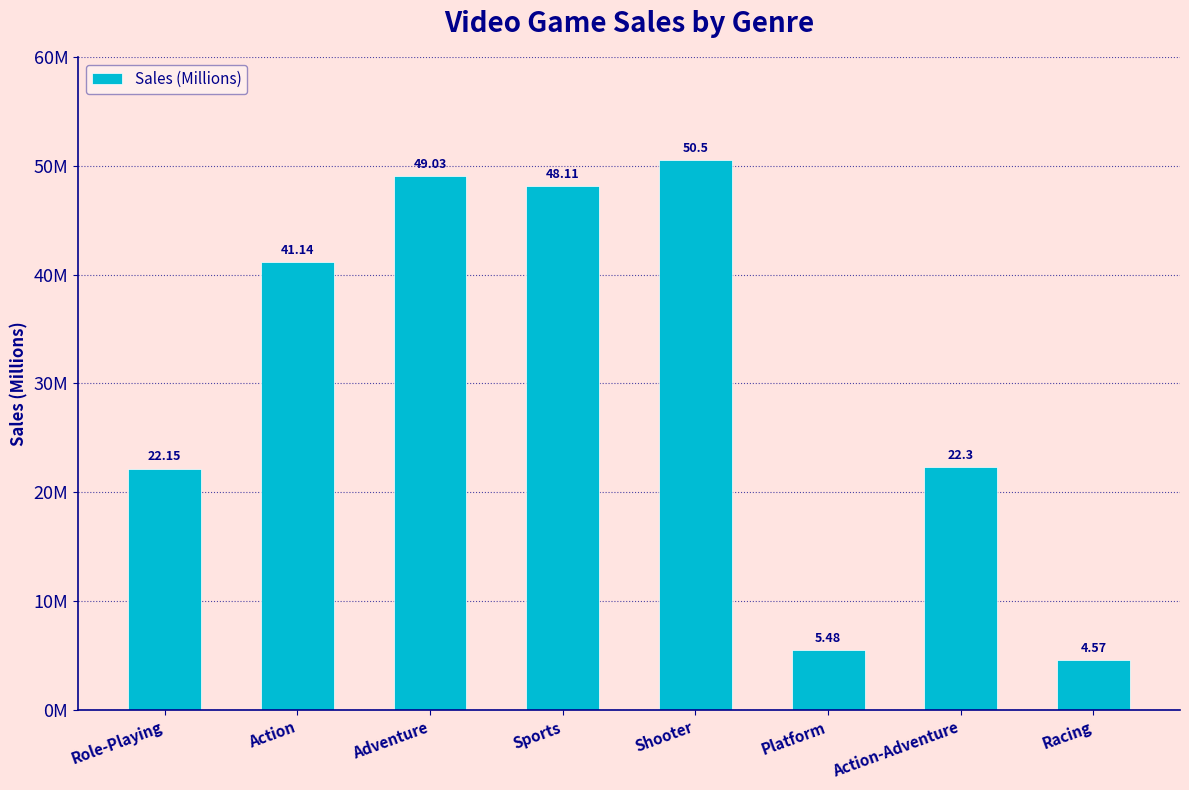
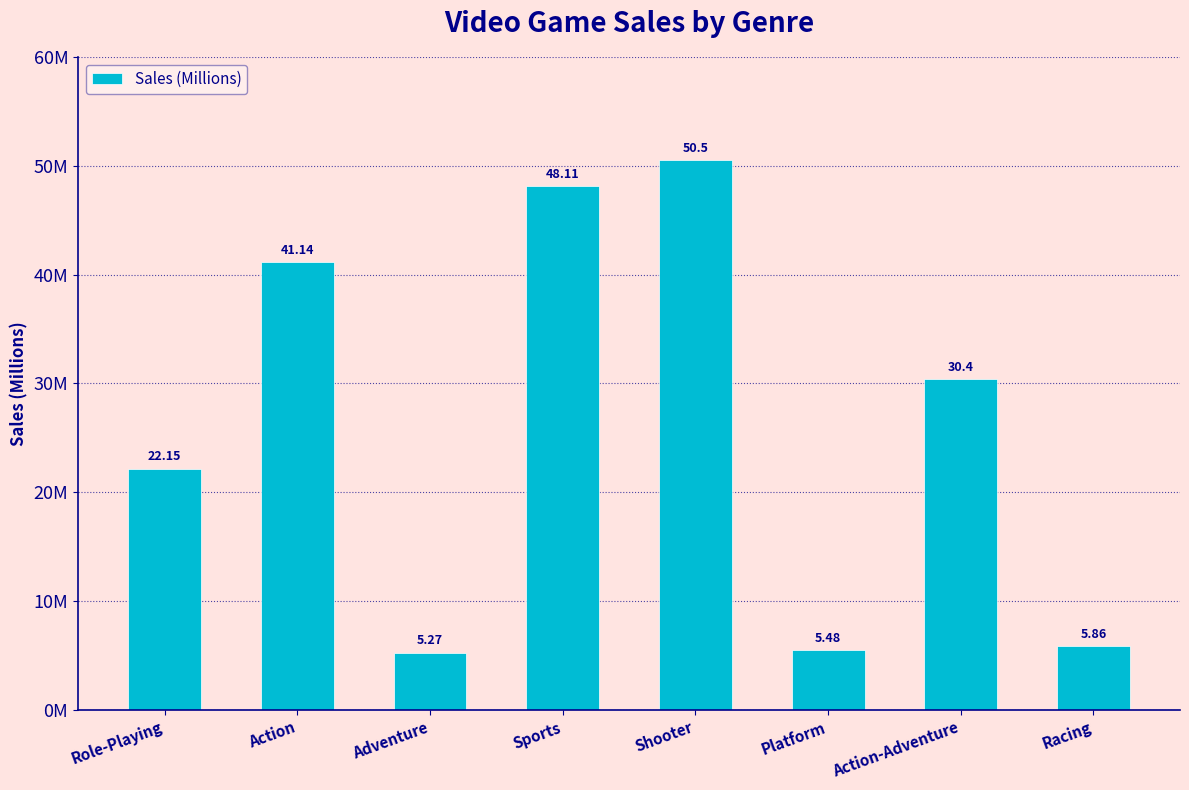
  {
    "Role-Playing": 22.15,
    "Action": 41.14,
-   "Adventure": 49.03,
+   "Adventure": 5.27,
    "Sports": 48.11,
    "Shooter": 50.5,
    "Platform": 5.48,
-   "Action-Adventure": 22.3,
-   "Racing": 4.57
+   "Action-Adventure": 30.4,
+   "Racing": 5.86
  }
